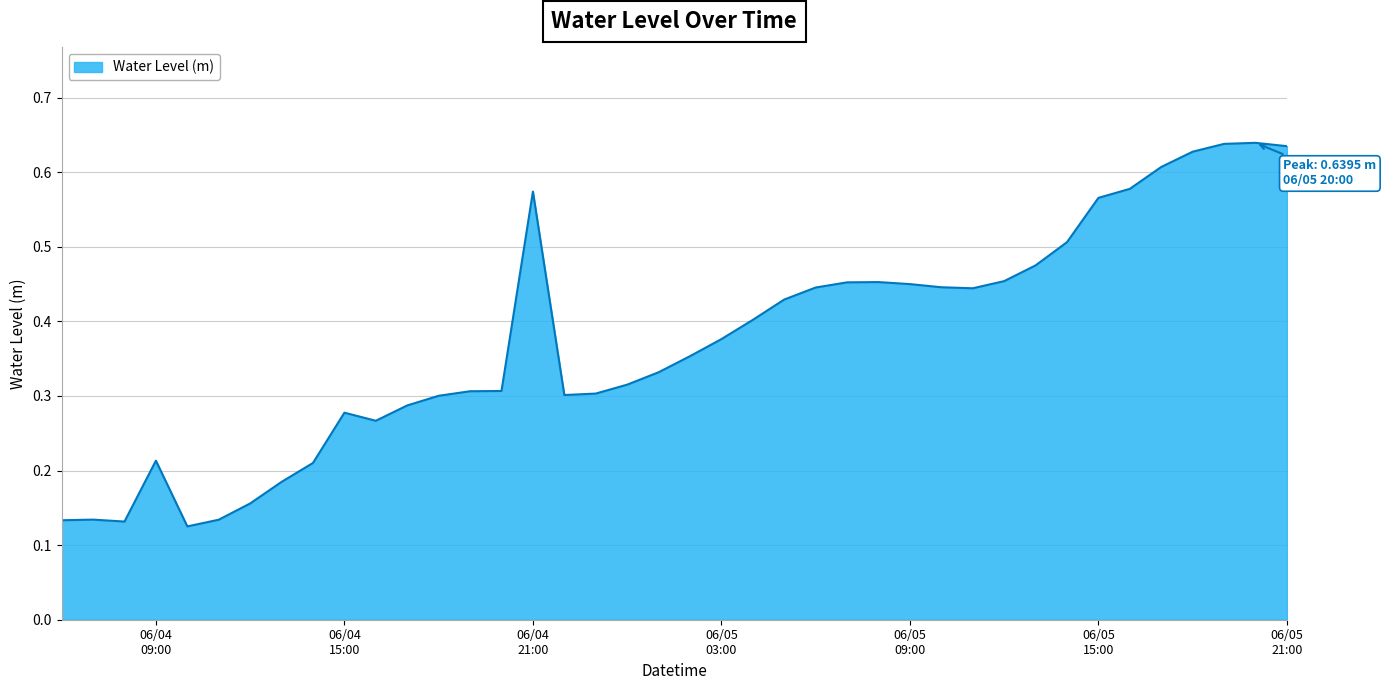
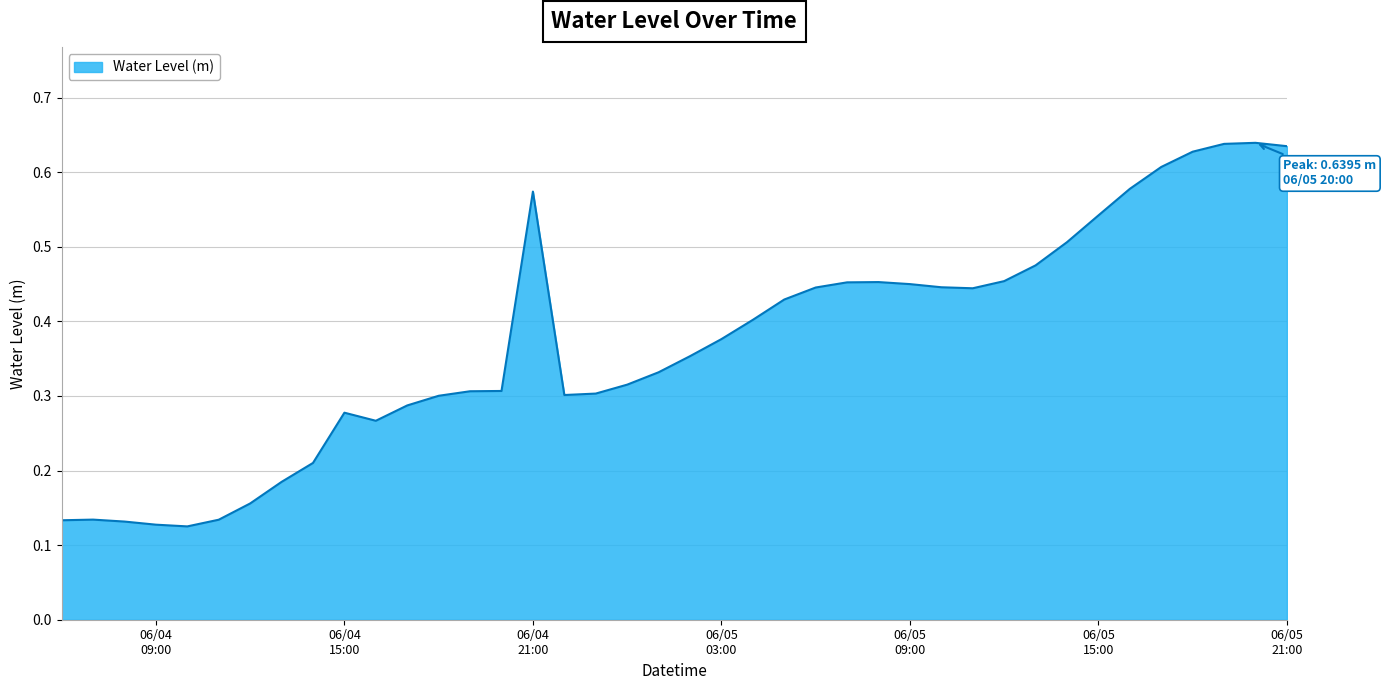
  {
-   "06/04 09:00": 0.21,
+   "06/04 09:00": 0.13,
    "06/04 15:00": 0.28,
    "06/04 21:00": 0.57,
    "06/05 03:00": 0.38,
    "06/05 09:00": 0.45,
-   "06/05 15:00": 0.57
+   "06/05 15:00": 0.54
  }
